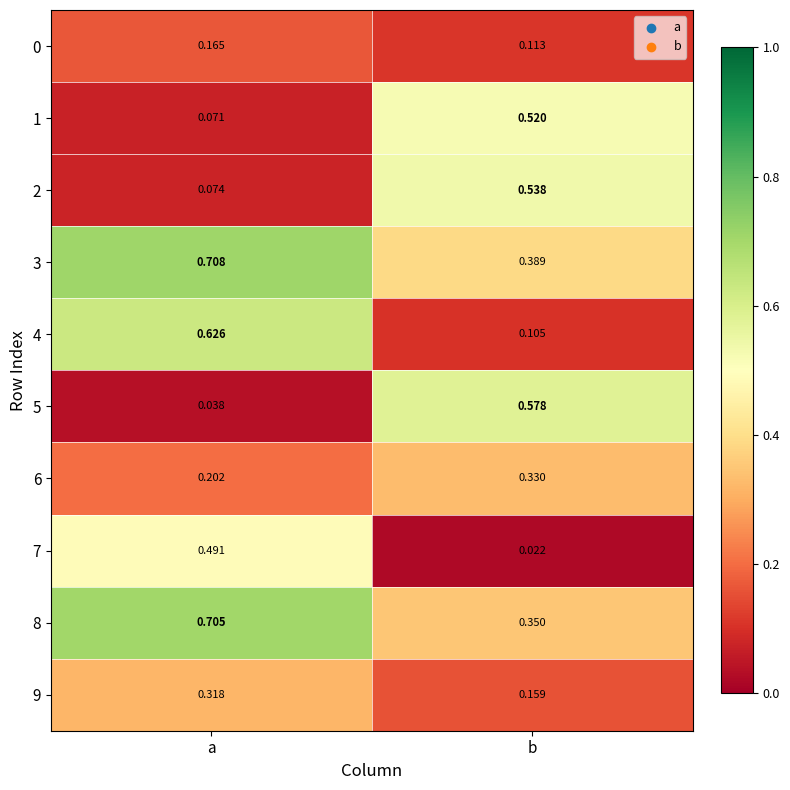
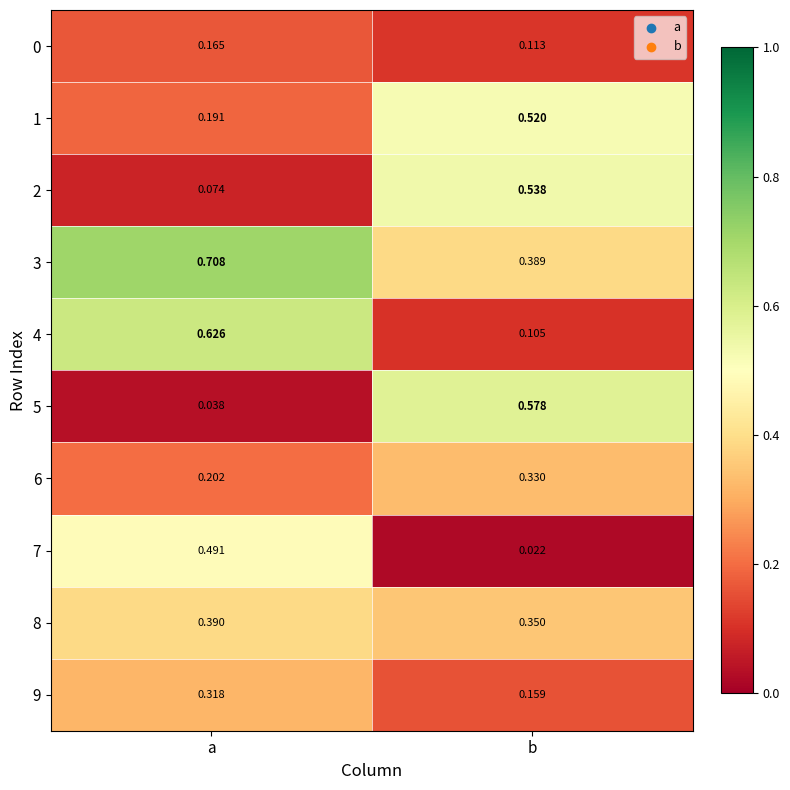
  {
    "0": {
      "a": 0.165,
      "b": 0.113
    },
    "1": {
-     "a": 0.071,
+     "a": 0.191,
      "b": 0.520
    },
    "2": {
      "a": 0.074,
      "b": 0.538
    },
    "3": {
      "a": 0.708,
      "b": 0.389
    },
    "4": {
      "a": 0.626,
      "b": 0.105
    },
    "5": {
      "a": 0.038,
      "b": 0.578
    },
    "6": {
      "a": 0.202,
      "b": 0.330
    },
    "7": {
      "a": 0.491,
      "b": 0.022
    },
    "8": {
-     "a": 0.705,
+     "a": 0.390,
      "b": 0.350
    },
    "9": {
      "a": 0.318,
      "b": 0.159
    }
  }
